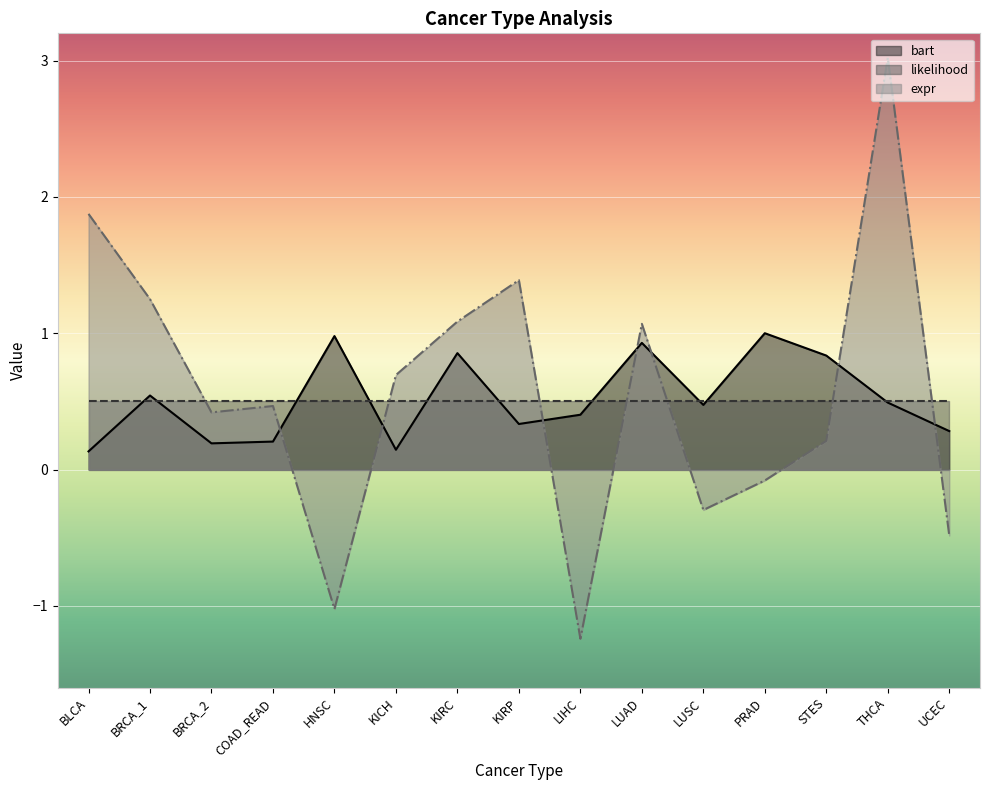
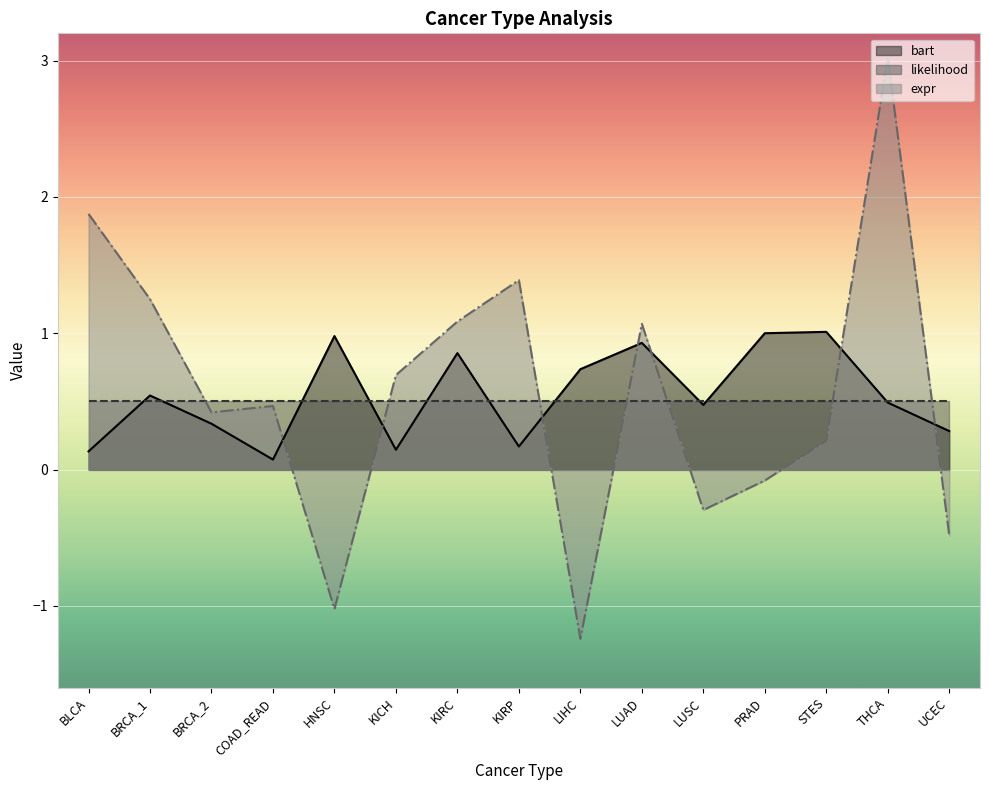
  {
    "bart": {
      "BLCA": 0.13,
      "BRCA_1": 0.54,
-     "BRCA_2": 0.19,
-     "COAD_READ": 0.21,
+     "BRCA_2": 0.34,
+     "COAD_READ": 0.07,
      "HNSC": 0.98,
      "KICH": 0.15,
      "KIRC": 0.85,
-     "KIRP": 0.33,
-     "LIHC": 0.40,
+     "KIRP": 0.17,
+     "LIHC": 0.74,
      "LUAD": 0.93,
      "LUSC": 0.47,
      "PRAD": 1.00,
-     "STES": 0.84,
+     "STES": 1.01,
      "UCEC": 0.28
    }
  }
